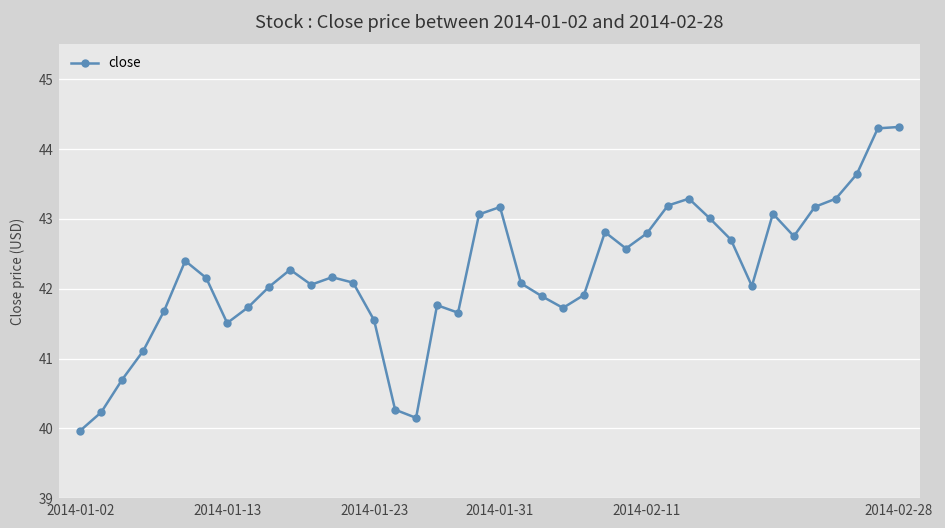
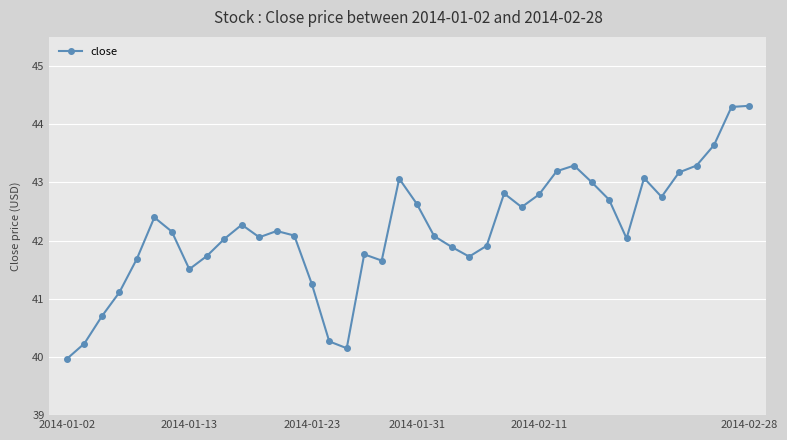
  {
    "2014-01-02": 40.0,
    "2014-01-13": 41.5,
-   "2014-01-23": 41.5,
-   "2014-01-31": 43.2,
+   "2014-01-23": 41.3,
+   "2014-01-31": 42.6,
    "2014-02-11": 42.8,
    "2014-02-28": 44.3
  }
